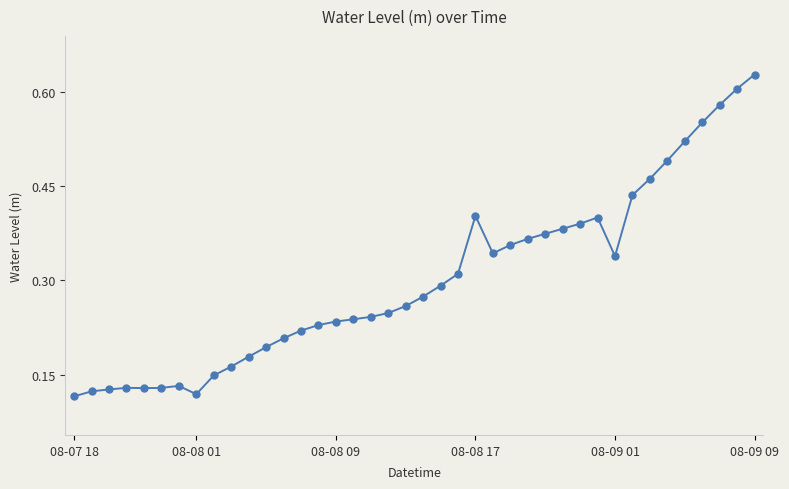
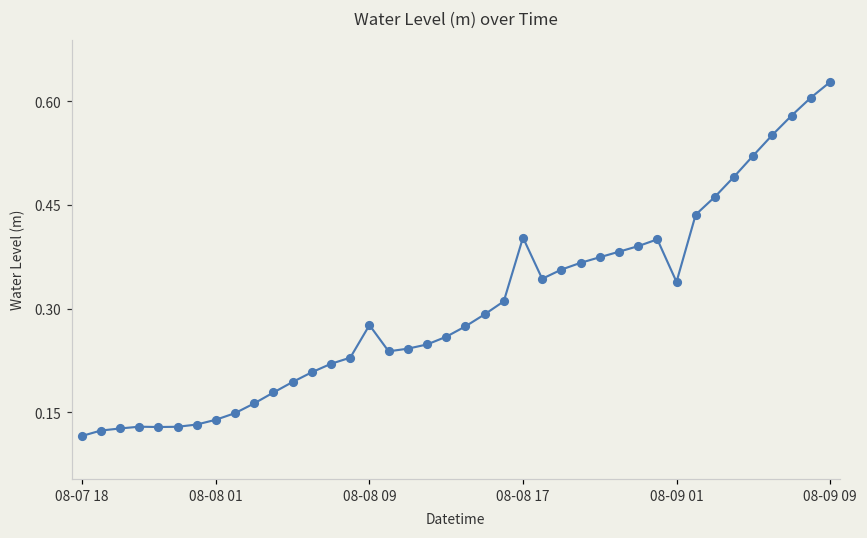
  {
    "08-07 18": 0.12,
-   "08-08 01": 0.12,
-   "08-08 09": 0.23,
+   "08-08 01": 0.14,
+   "08-08 09": 0.28,
    "08-08 17": 0.40,
    "08-09 01": 0.34,
    "08-09 09": 0.63
  }
